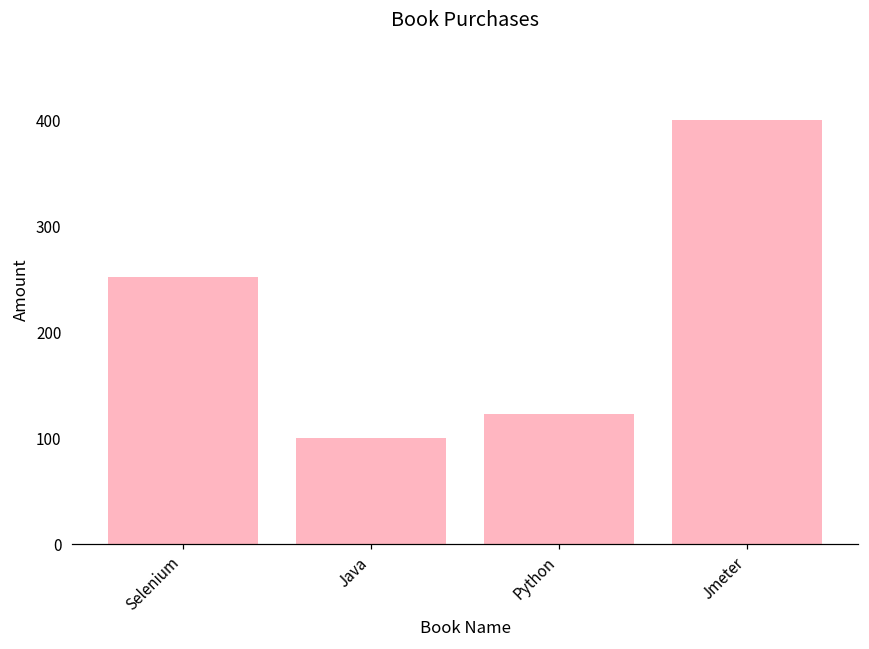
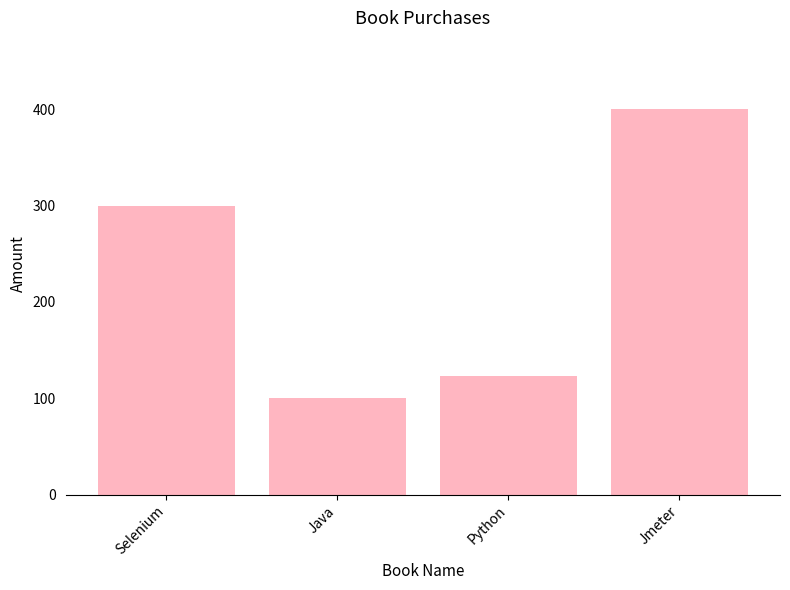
  {
-   "Selenium": 250,
+   "Selenium": 300,
    "Java": 100,
    "Python": 120,
    "Jmeter": 400
  }
